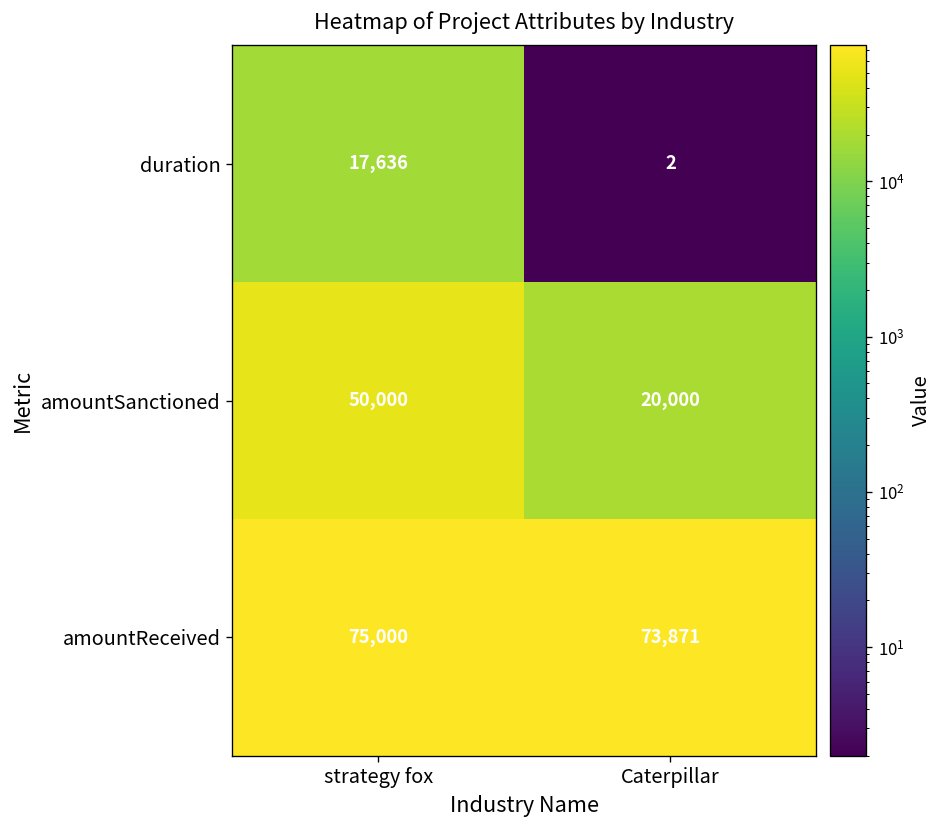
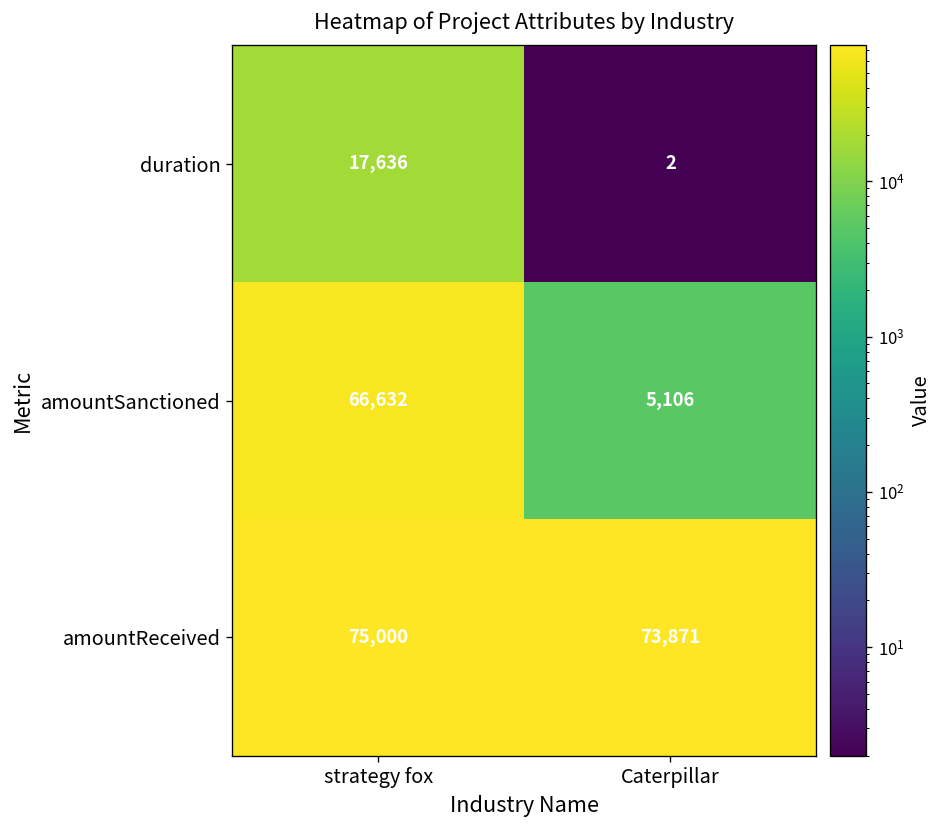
  {
    "duration": {
      "strategy fox": "17,636",
      "Caterpillar": "2"
    },
    "amountSanctioned": {
-     "strategy fox": "50,000",
-     "Caterpillar": "20,000"
+     "strategy fox": "66,632",
+     "Caterpillar": "5,106"
    },
    "amountReceived": {
      "strategy fox": "75,000",
      "Caterpillar": "73,871"
    }
  }
